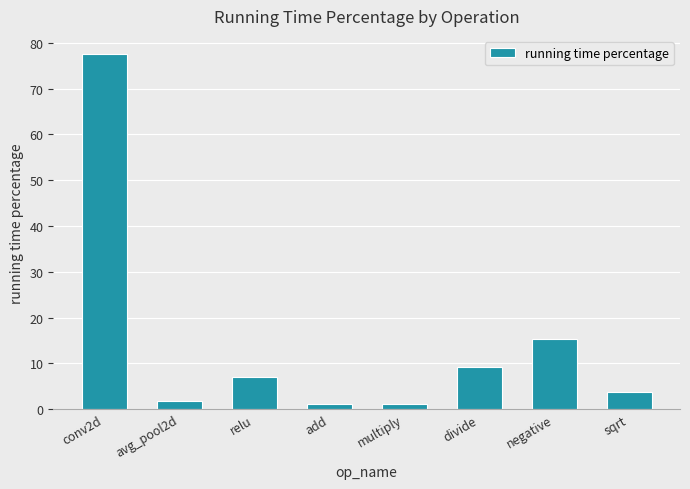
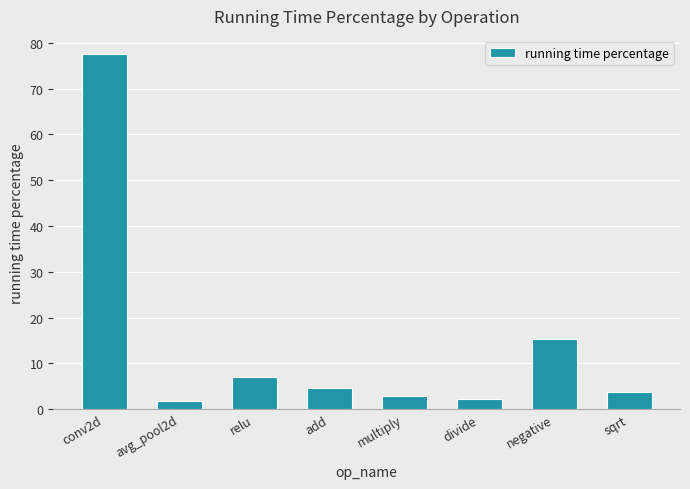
  {
    "conv2d": 78,
    "avg_pool2d": 2,
    "relu": 7,
-   "add": 1,
-   "multiply": 1,
-   "divide": 9,
+   "add": 5,
+   "multiply": 3,
+   "divide": 2,
    "negative": 15,
    "sqrt": 4
  }
